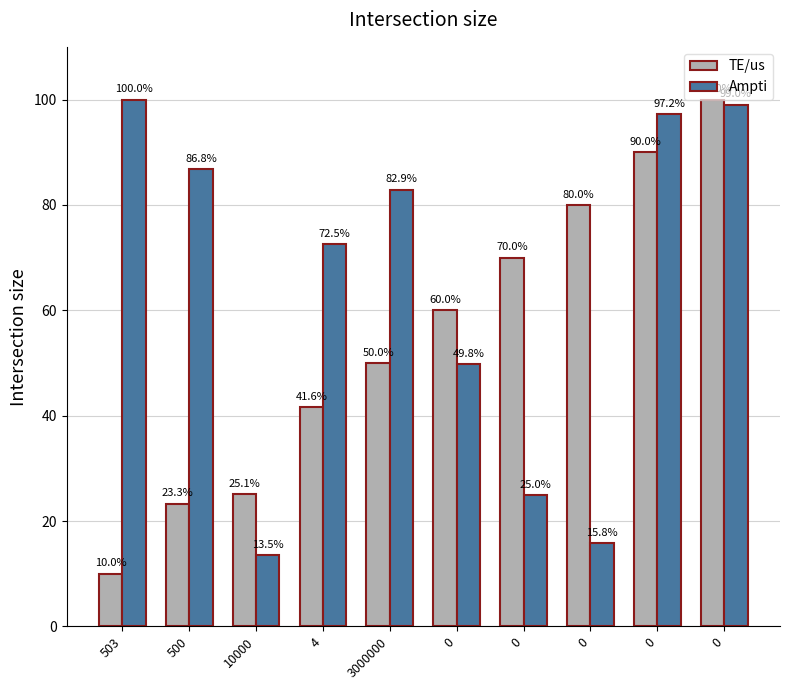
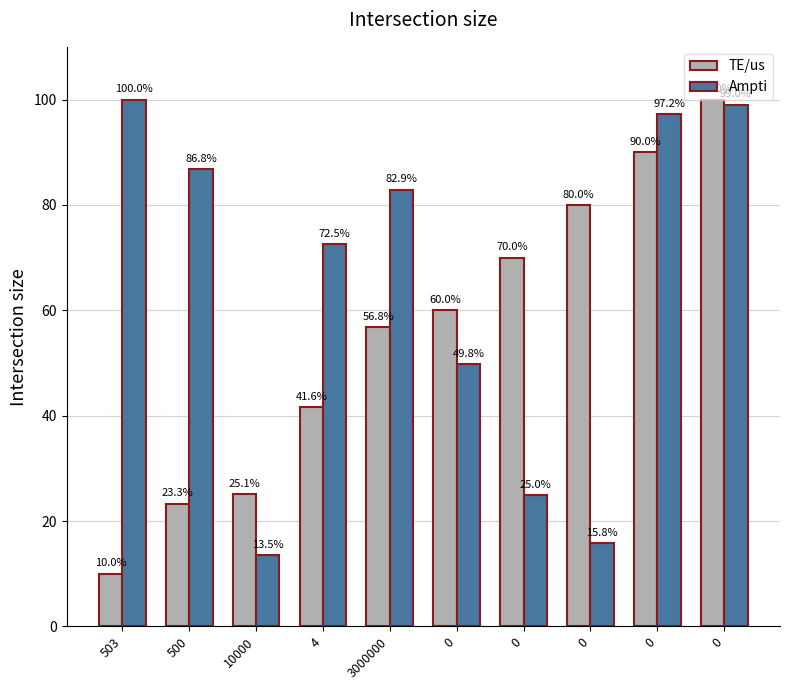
  {
    "TE/us": {
      "503": "10.0%",
      "500": "23.3%",
      "10000": "25.1%",
      "4": "41.6%",
-     "3000000": "50.0%"
+     "3000000": "56.8%"
    },
    "Ampti": {
      "503": "100.0%",
      "500": "86.8%",
      "10000": "13.5%",
      "4": "72.5%",
      "3000000": "82.9%"
    }
  }
